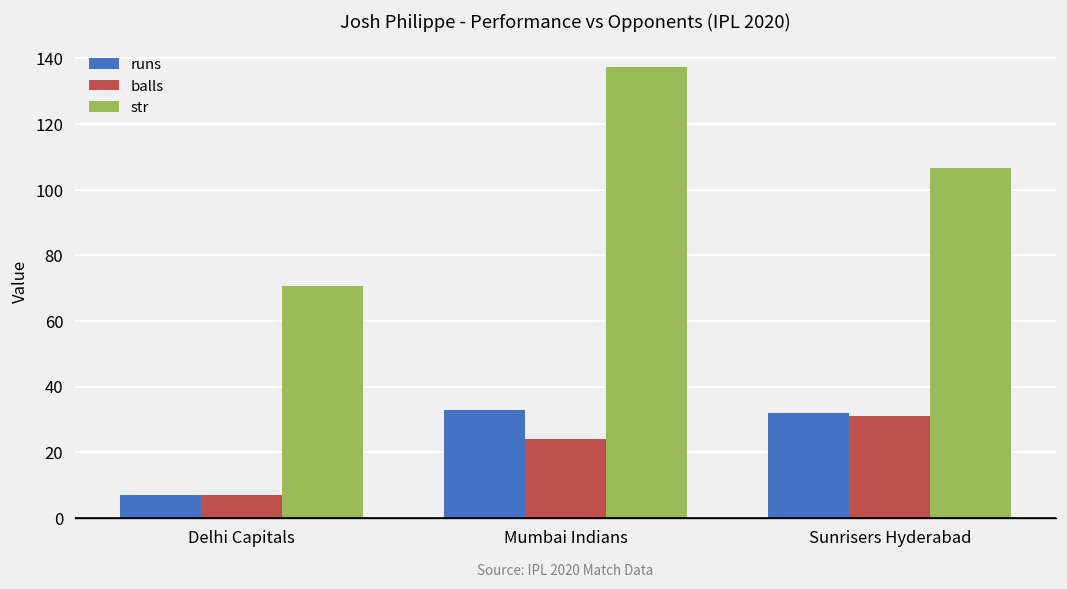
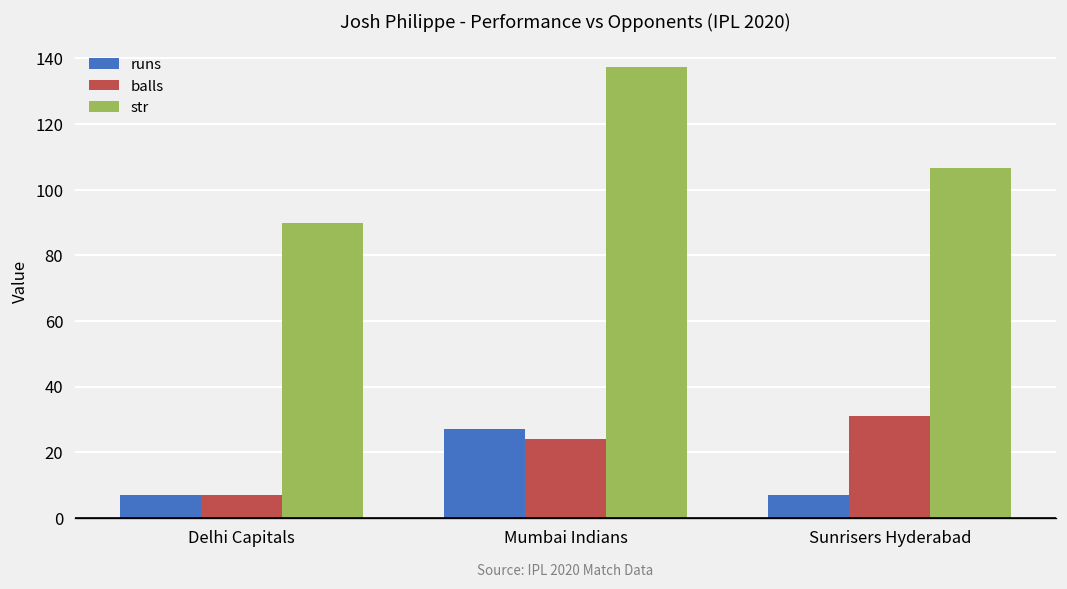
  {
    "runs": {
      "Delhi Capitals": 7,
-     "Mumbai Indians": 33,
-     "Sunrisers Hyderabad": 32
+     "Mumbai Indians": 27,
+     "Sunrisers Hyderabad": 7
    },
    "balls": {
      "Delhi Capitals": 7,
      "Mumbai Indians": 24,
      "Sunrisers Hyderabad": 31
    },
    "str": {
-     "Delhi Capitals": 71,
+     "Delhi Capitals": 90,
      "Mumbai Indians": 138,
      "Sunrisers Hyderabad": 107
    }
  }
